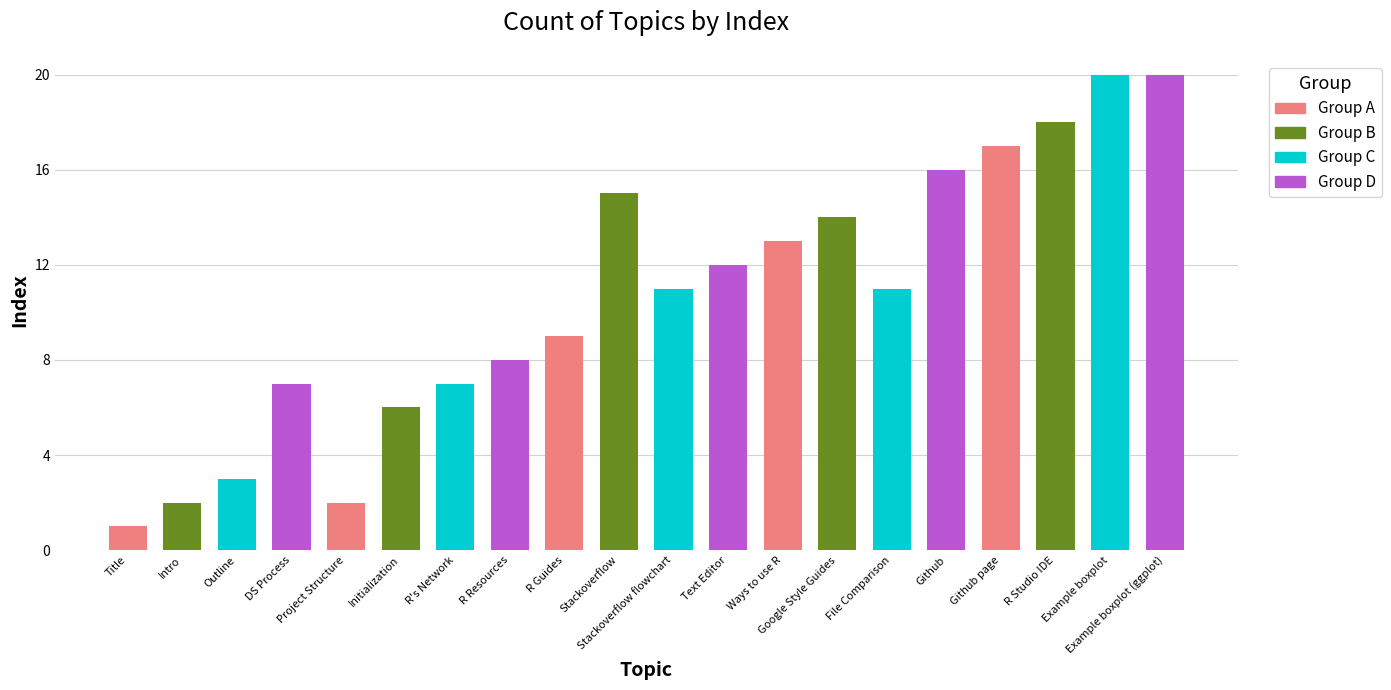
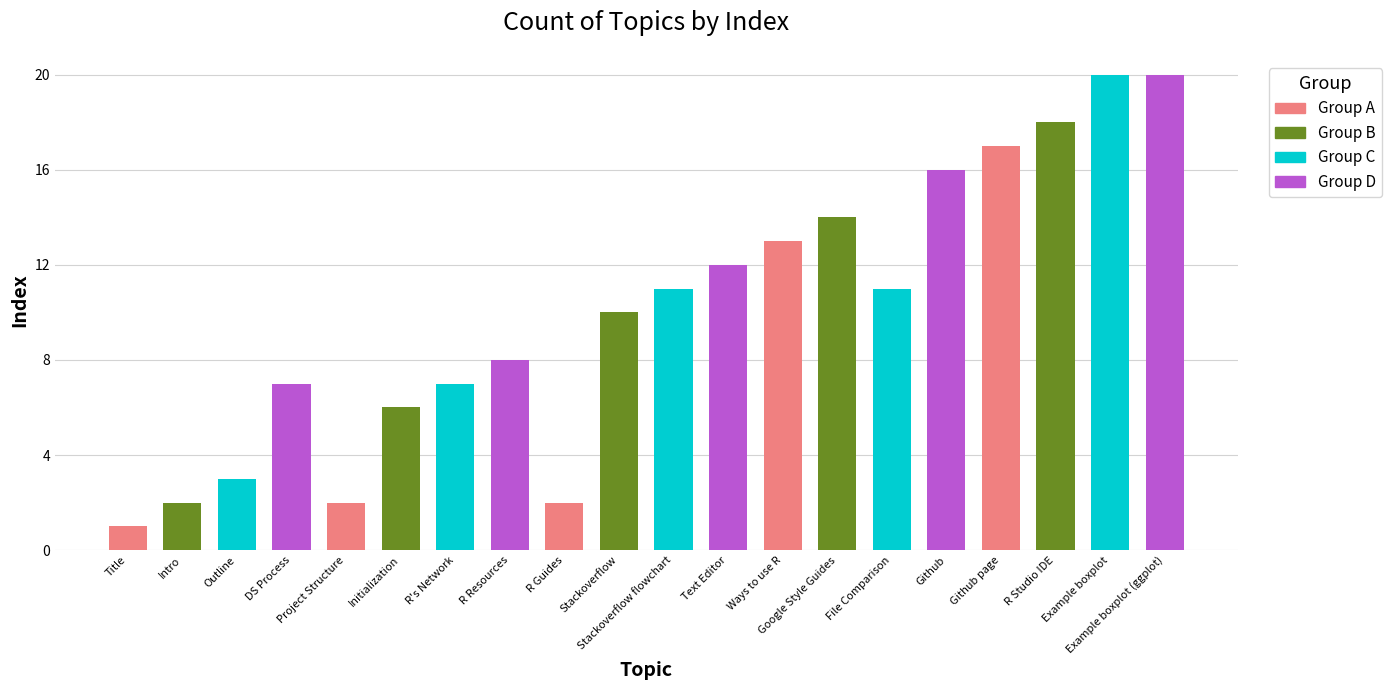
  {
    "Title": 1,
    "Intro": 2,
    "Outline": 3,
    "DS Process": 7,
    "Project Structure": 2,
    "Initialization": 6,
    "R's Network": 7,
    "R Resources": 8,
-   "R Guides": 9,
-   "Stackoverflow": 15,
+   "R Guides": 2,
+   "Stackoverflow": 10,
    "Stackoverflow flowchart": 11,
    "Text Editor": 12,
    "Ways to use R": 13,
    "Google Style Guides": 14,
    "File Comparison": 11,
    "Github": 16,
    "Github page": 17,
    "R Studio IDE": 18,
    "Example boxplot": 20,
    "Example boxplot (ggplot)": 20
  }
